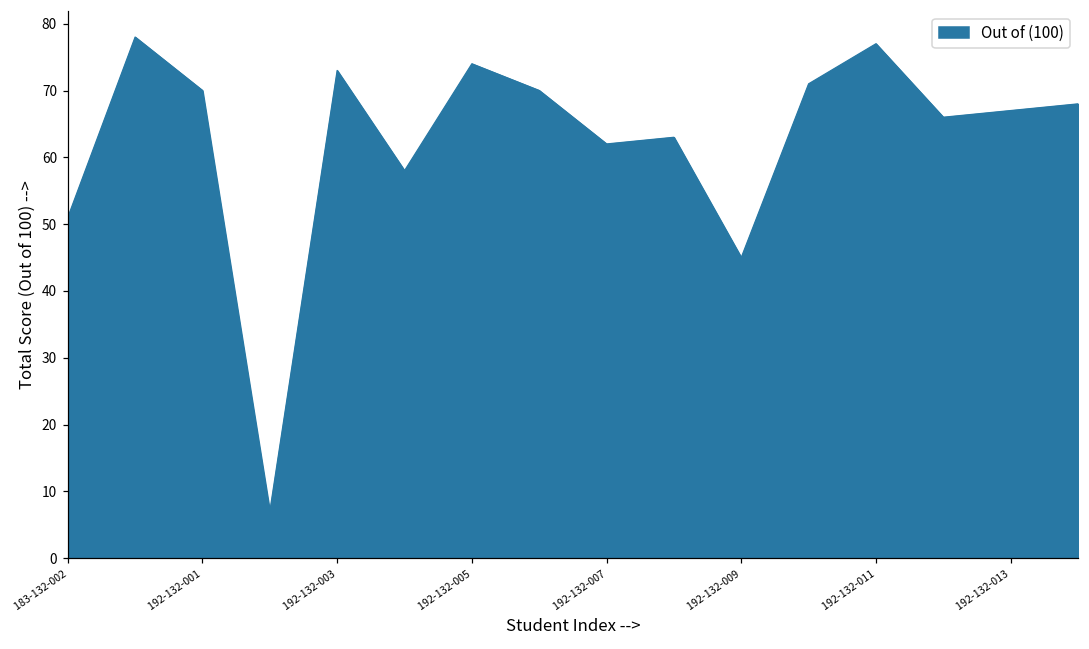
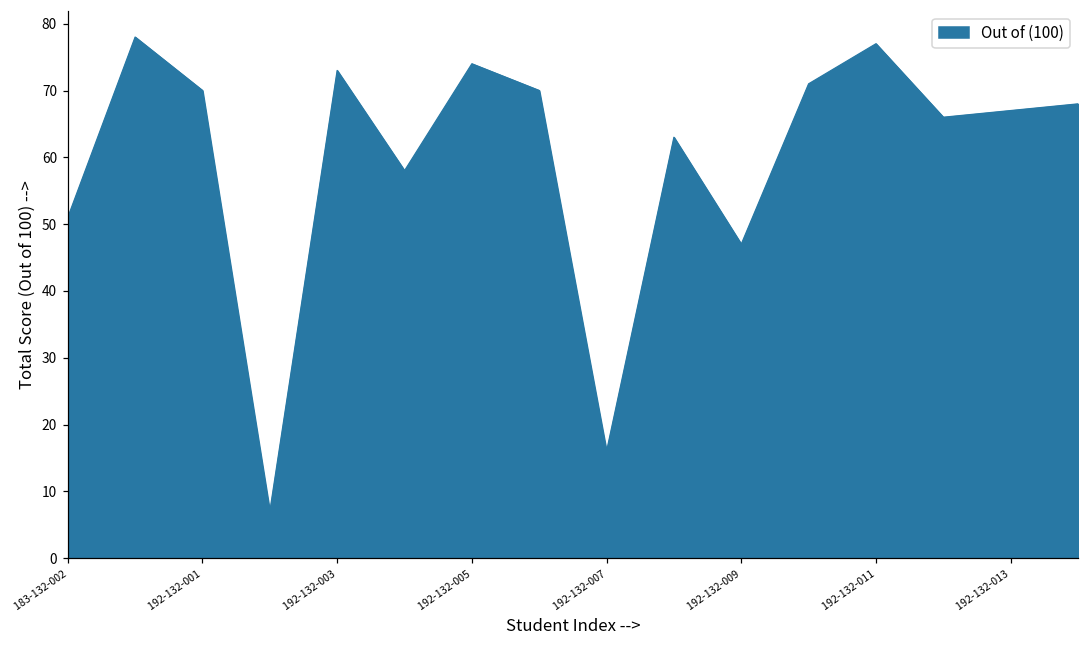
  {
    "183-132-002": 51,
    "192-132-001": 70,
    "192-132-003": 73,
    "192-132-005": 74,
-   "192-132-007": 62,
-   "192-132-009": 45,
+   "192-132-007": 16,
+   "192-132-009": 47,
    "192-132-011": 77,
    "192-132-013": 67
  }
